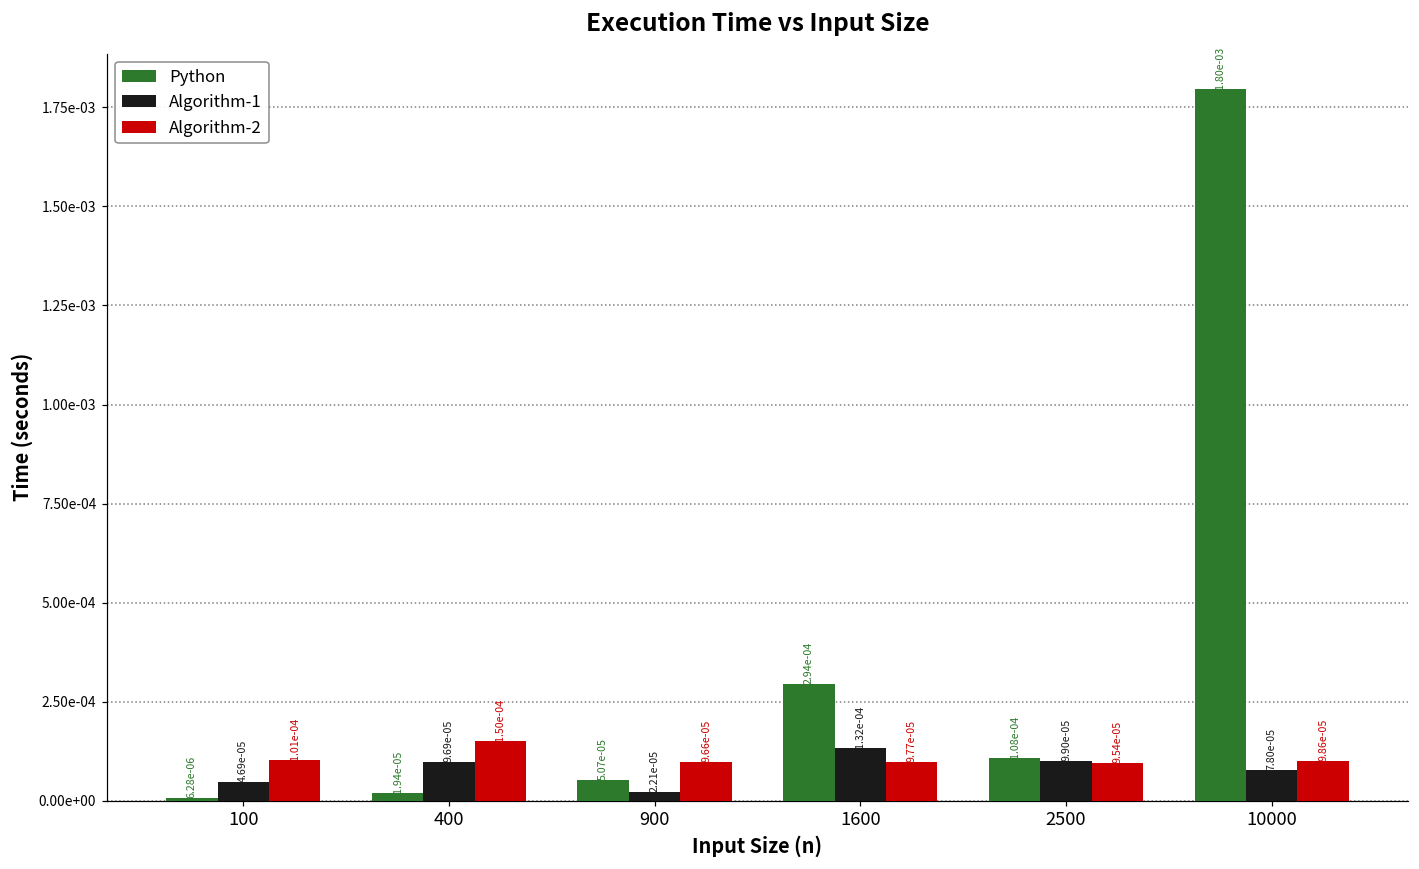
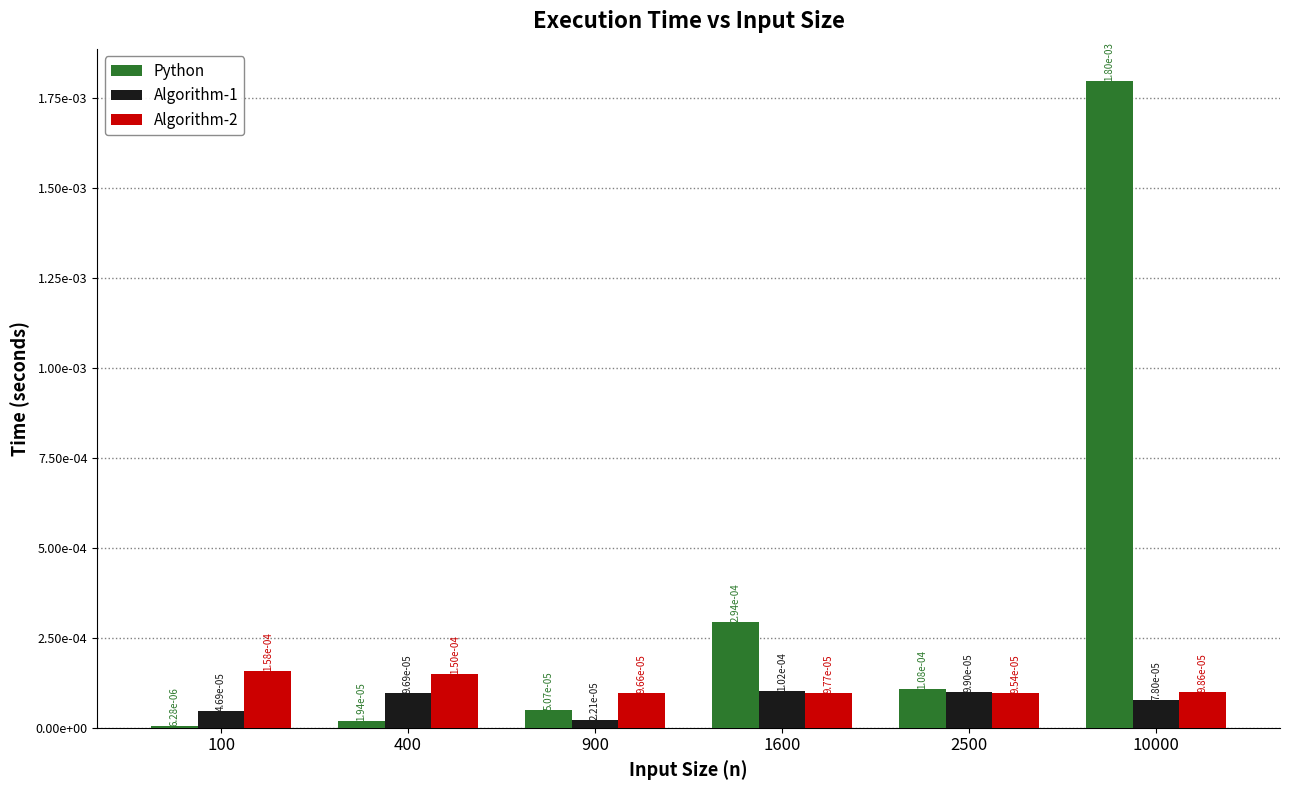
  {
    "Python": {
      "100": "6.28e-06",
      "400": "1.94e-05",
      "900": "5.07e-05",
      "1600": "2.94e-04",
      "2500": "1.08e-04",
      "10000": "1.80e-03"
    },
    "Algorithm-1": {
      "100": "4.69e-05",
      "400": "9.69e-05",
      "900": "2.21e-05",
-     "1600": "1.32e-04",
+     "1600": "1.02e-04",
      "2500": "9.90e-05",
      "10000": "7.80e-05"
    },
    "Algorithm-2": {
-     "100": "1.01e-04",
+     "100": "1.58e-04",
      "400": "1.50e-04",
      "900": "9.66e-05",
      "1600": "9.77e-05",
      "2500": "9.54e-05",
      "10000": "9.86e-05"
    }
  }
